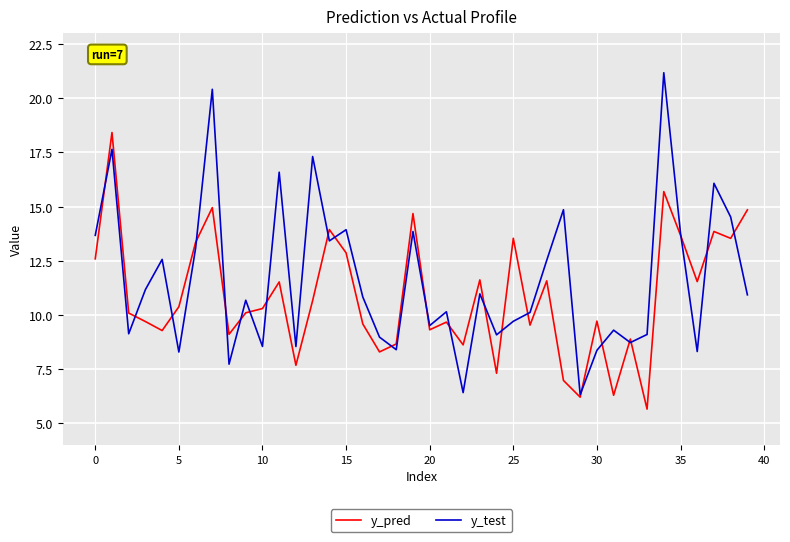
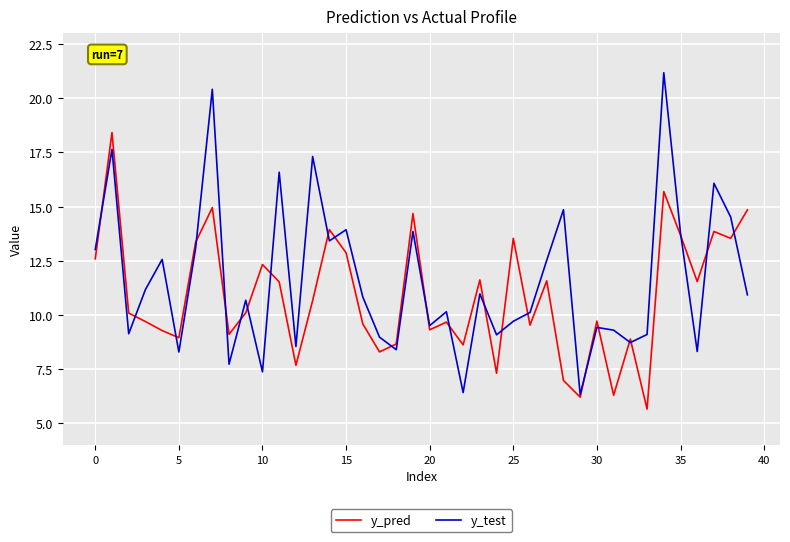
  {
    "y_pred": {
      "0": 12.6,
-     "5": 10.4,
-     "10": 10.3,
+     "5": 9.0,
+     "10": 12.3,
      "15": 12.9,
      "20": 9.3,
      "25": 13.5,
      "30": 9.7
    },
    "y_test": {
-     "0": 13.7,
+     "0": 13.0,
      "5": 8.3,
-     "10": 8.5,
+     "10": 7.4,
      "15": 13.9,
      "20": 9.5,
      "25": 9.7,
-     "30": 8.4
+     "30": 9.4
    }
  }
